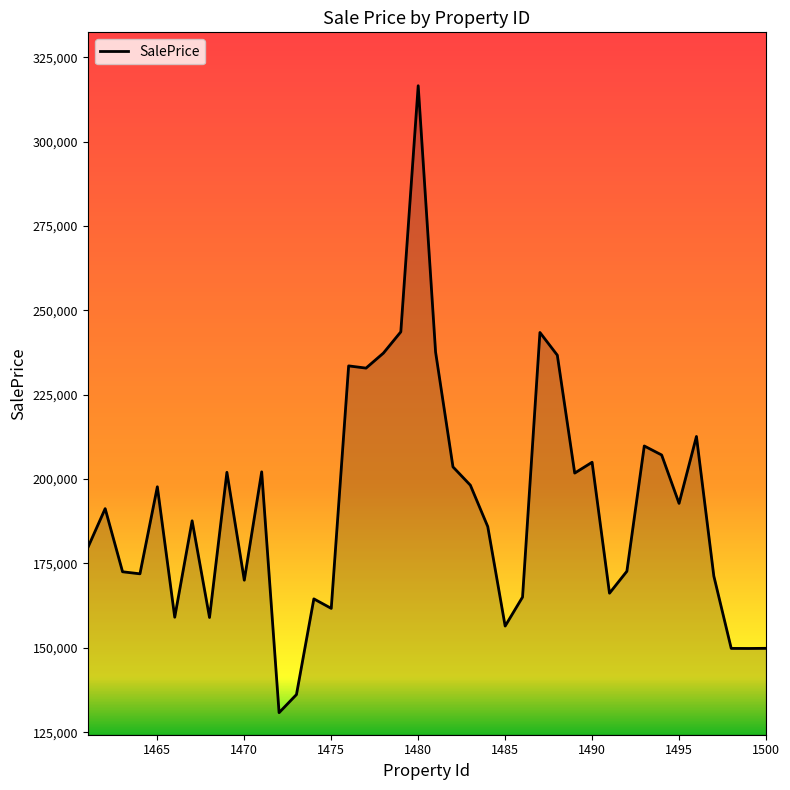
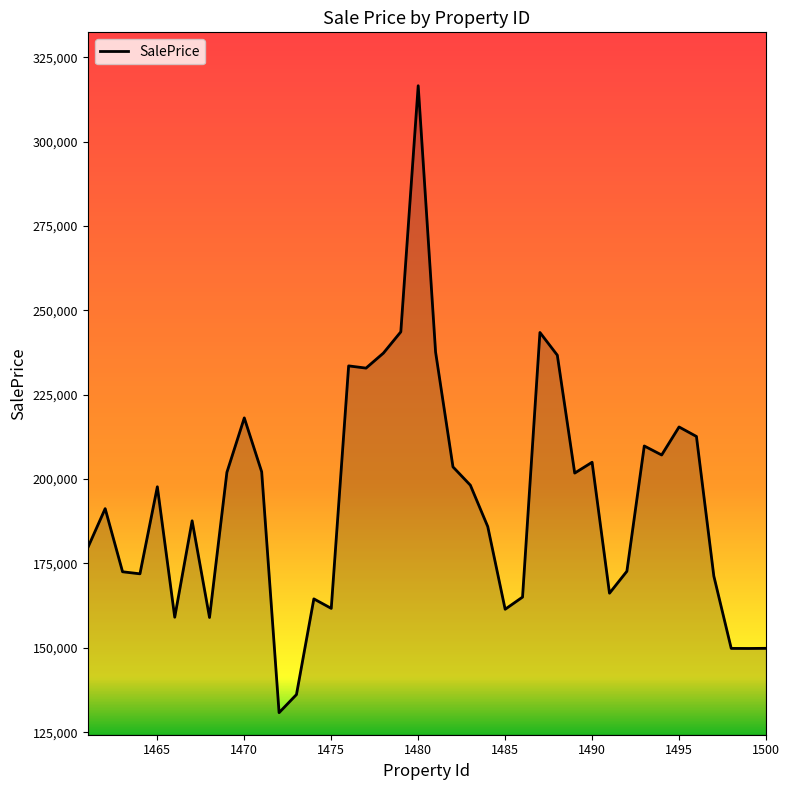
  {
    "1465": "198,000",
-   "1470": "170,000",
+   "1470": "218,000",
    "1475": "162,000",
    "1480": "317,000",
-   "1485": "156,000",
+   "1485": "161,000",
    "1490": "205,000",
-   "1495": "193,000",
+   "1495": "215,000",
    "1500": "150,000"
  }
